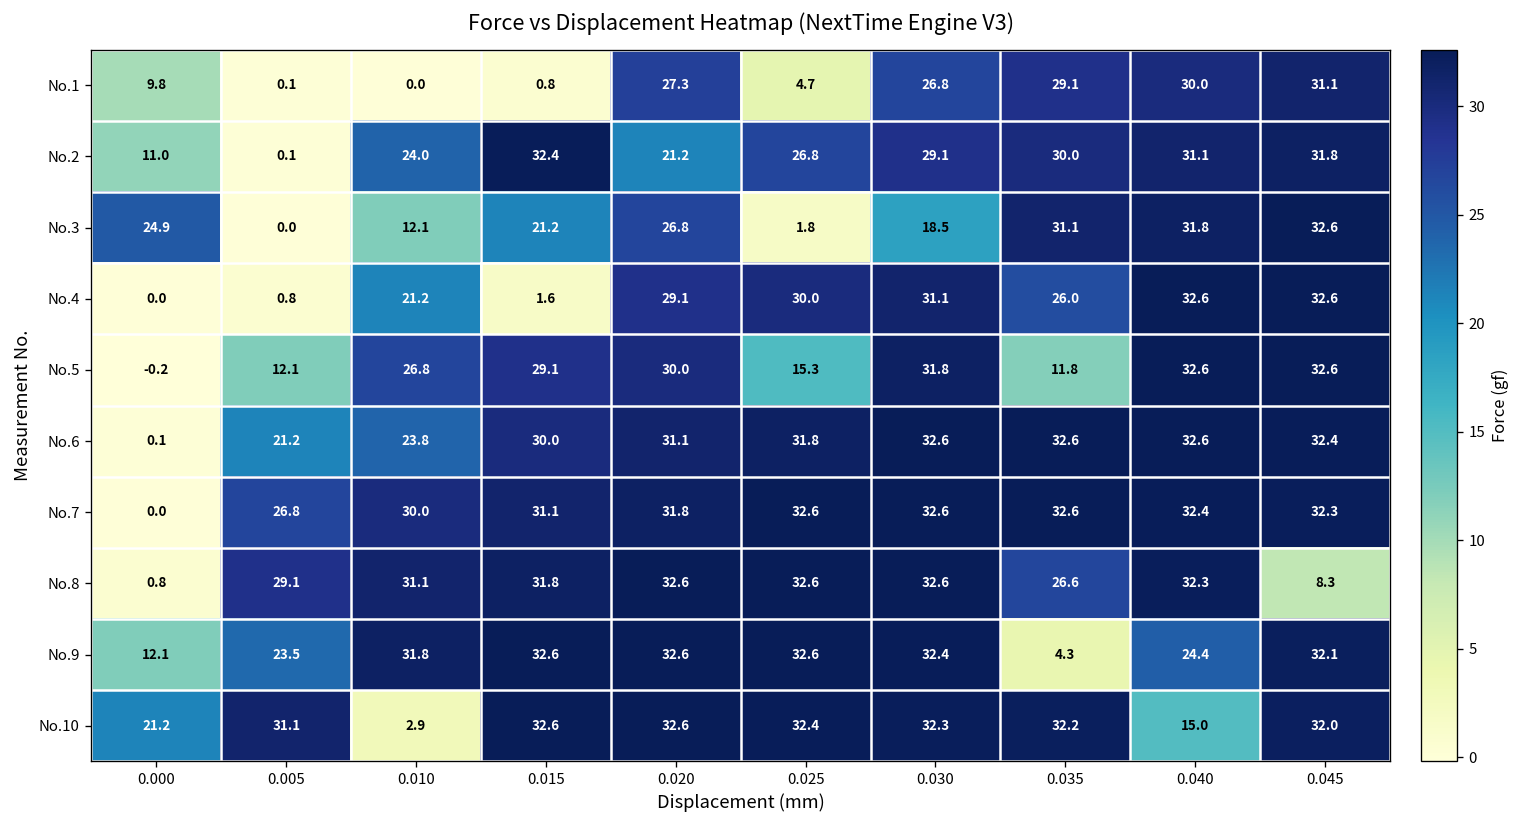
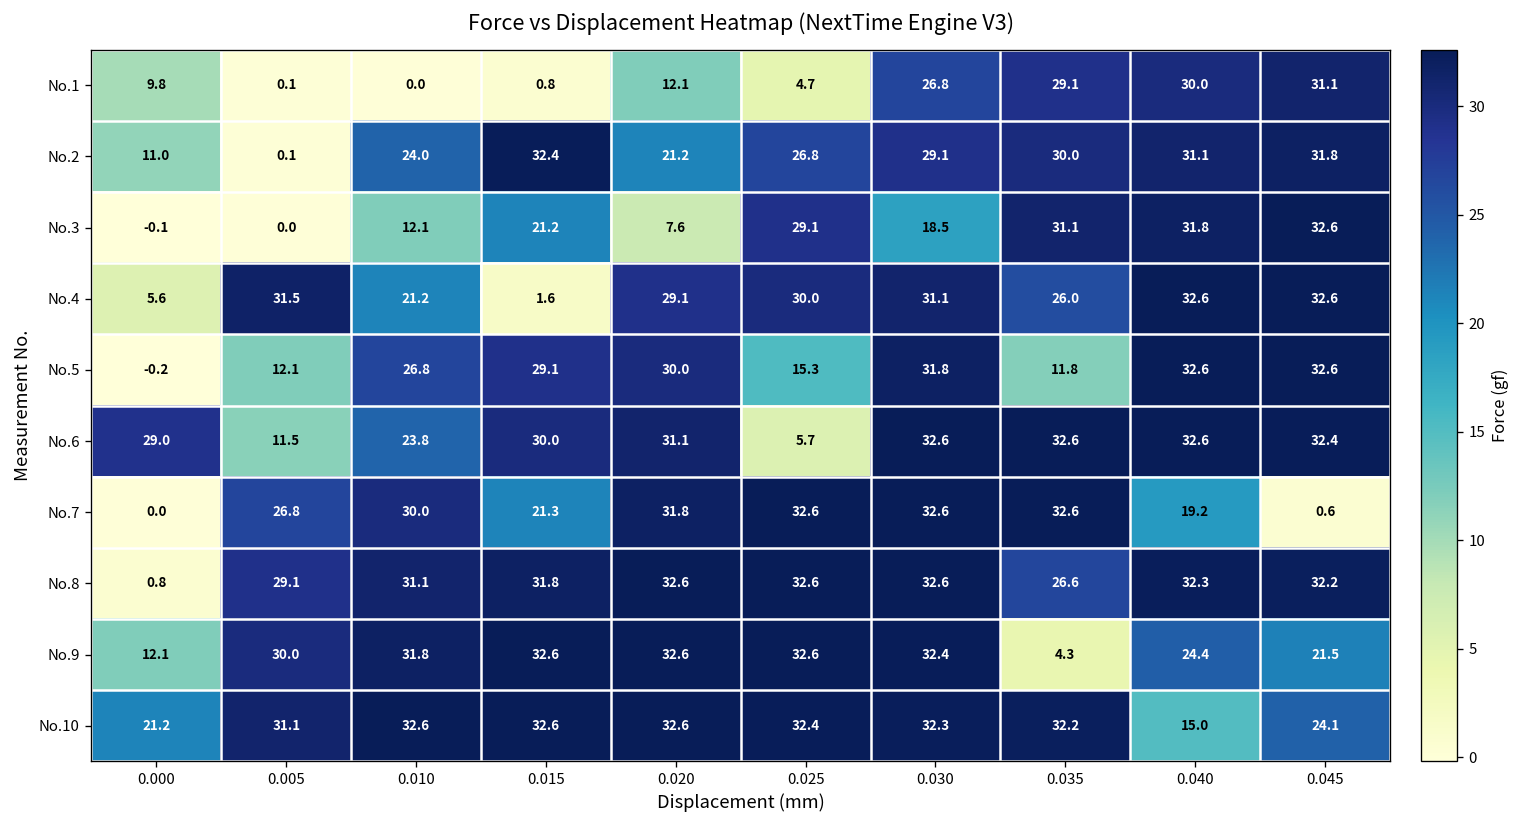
  {
    "No.1": {
      "0.000": 9.8,
      "0.005": 0.1,
      "0.010": 0.0,
      "0.015": 0.8,
-     "0.020": 27.3,
+     "0.020": 12.1,
      "0.025": 4.7,
      "0.030": 26.8,
      "0.035": 29.1,
      "0.040": 30.0,
      "0.045": 31.1
    },
    "No.2": {
      "0.000": 11.0,
      "0.005": 0.1,
      "0.010": 24.0,
      "0.015": 32.4,
      "0.020": 21.2,
      "0.025": 26.8,
      "0.030": 29.1,
      "0.035": 30.0,
      "0.040": 31.1,
      "0.045": 31.8
    },
    "No.3": {
-     "0.000": 24.9,
+     "0.000": -0.1,
      "0.005": 0.0,
      "0.010": 12.1,
      "0.015": 21.2,
-     "0.020": 26.8,
-     "0.025": 1.8,
+     "0.020": 7.6,
+     "0.025": 29.1,
      "0.030": 18.5,
      "0.035": 31.1,
      "0.040": 31.8,
      "0.045": 32.6
    },
    "No.4": {
-     "0.000": 0.0,
-     "0.005": 0.8,
+     "0.000": 5.6,
+     "0.005": 31.5,
      "0.010": 21.2,
      "0.015": 1.6,
      "0.020": 29.1,
      "0.025": 30.0,
      "0.030": 31.1,
      "0.035": 26.0,
      "0.040": 32.6,
      "0.045": 32.6
    },
    "No.5": {
      "0.000": -0.2,
      "0.005": 12.1,
      "0.010": 26.8,
      "0.015": 29.1,
      "0.020": 30.0,
      "0.025": 15.3,
      "0.030": 31.8,
      "0.035": 11.8,
      "0.040": 32.6,
      "0.045": 32.6
    },
    "No.6": {
-     "0.000": 0.1,
-     "0.005": 21.2,
+     "0.000": 29.0,
+     "0.005": 11.5,
      "0.010": 23.8,
      "0.015": 30.0,
      "0.020": 31.1,
-     "0.025": 31.8,
+     "0.025": 5.7,
      "0.030": 32.6,
      "0.035": 32.6,
      "0.040": 32.6,
      "0.045": 32.4
    },
    "No.7": {
      "0.000": 0.0,
      "0.005": 26.8,
      "0.010": 30.0,
-     "0.015": 31.1,
+     "0.015": 21.3,
      "0.020": 31.8,
      "0.025": 32.6,
      "0.030": 32.6,
      "0.035": 32.6,
-     "0.040": 32.4,
-     "0.045": 32.3
+     "0.040": 19.2,
+     "0.045": 0.6
    },
    "No.8": {
      "0.000": 0.8,
      "0.005": 29.1,
      "0.010": 31.1,
      "0.015": 31.8,
      "0.020": 32.6,
      "0.025": 32.6,
      "0.030": 32.6,
      "0.035": 26.6,
      "0.040": 32.3,
-     "0.045": 8.3
+     "0.045": 32.2
    },
    "No.9": {
      "0.000": 12.1,
-     "0.005": 23.5,
+     "0.005": 30.0,
      "0.010": 31.8,
      "0.015": 32.6,
      "0.020": 32.6,
      "0.025": 32.6,
      "0.030": 32.4,
      "0.035": 4.3,
      "0.040": 24.4,
-     "0.045": 32.1
+     "0.045": 21.5
    },
    "No.10": {
      "0.000": 21.2,
      "0.005": 31.1,
-     "0.010": 2.9,
+     "0.010": 32.6,
      "0.015": 32.6,
      "0.020": 32.6,
      "0.025": 32.4,
      "0.030": 32.3,
      "0.035": 32.2,
      "0.040": 15.0,
-     "0.045": 32.0
+     "0.045": 24.1
    }
  }
